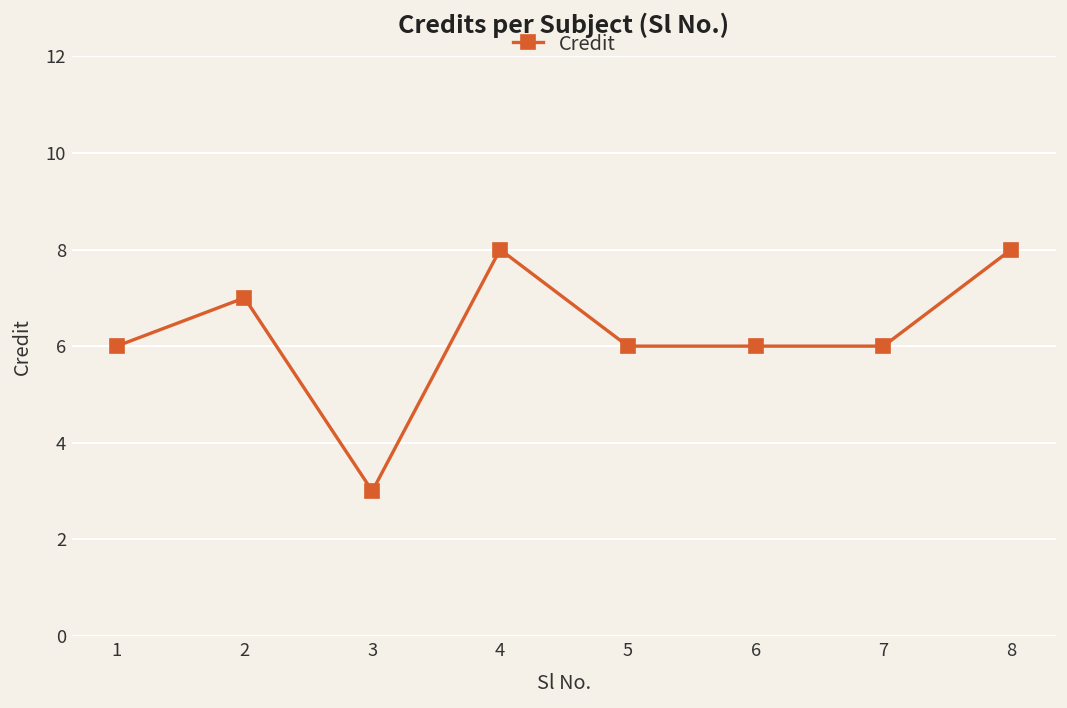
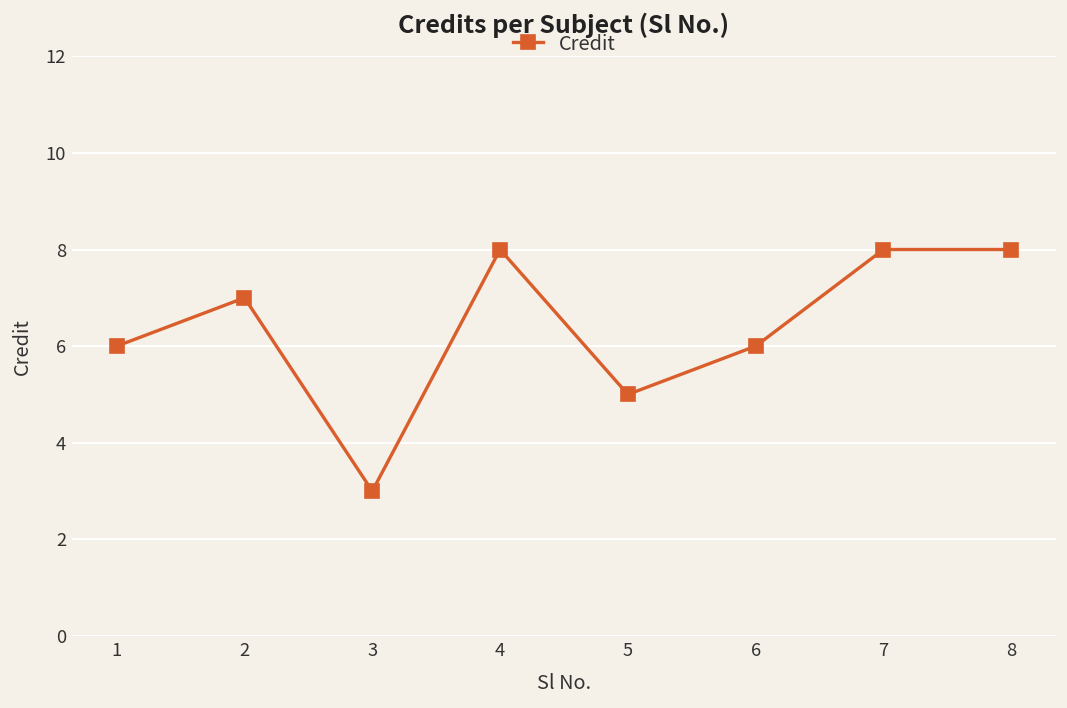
  {
    "1": 6,
    "2": 7,
    "3": 3,
    "4": 8,
-   "5": 6,
+   "5": 5,
    "6": 6,
-   "7": 6,
+   "7": 8,
    "8": 8
  }
